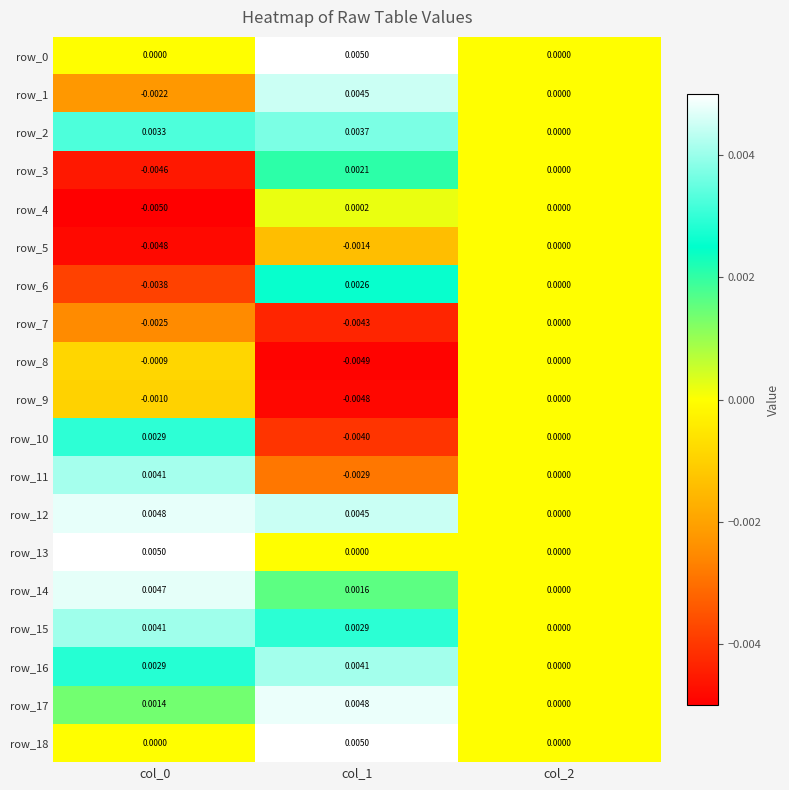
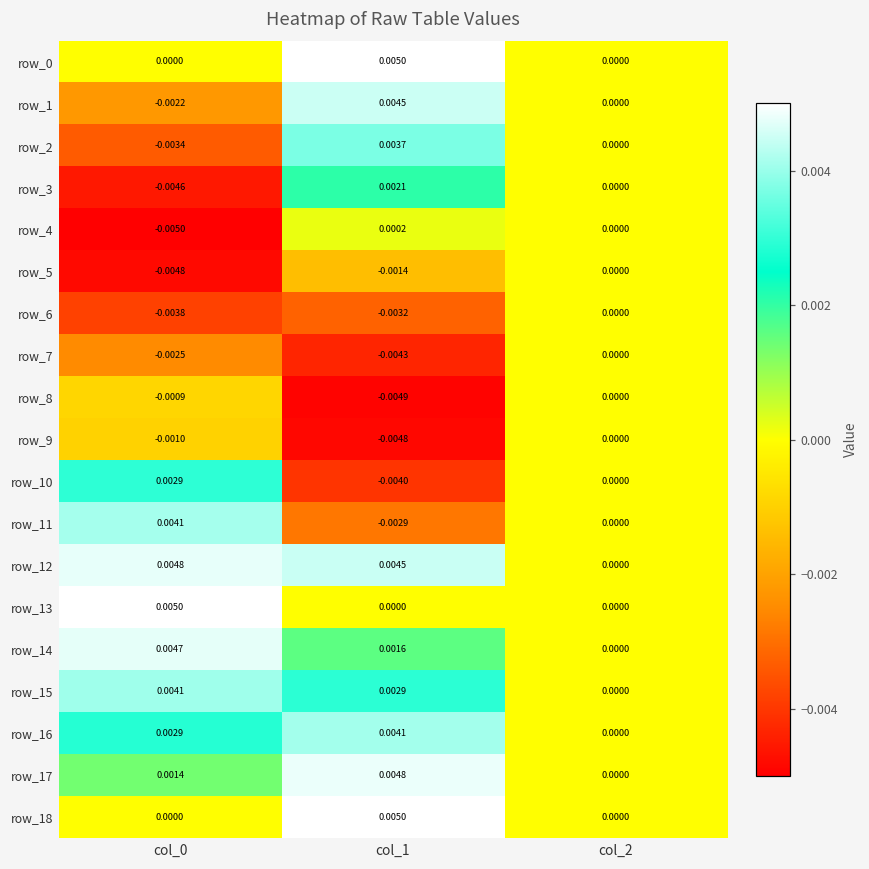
  {
    "row_0": {
      "col_0": 0.0000,
      "col_1": 0.0050,
      "col_2": 0.0000
    },
    "row_1": {
      "col_0": -0.0022,
      "col_1": 0.0045,
      "col_2": 0.0000
    },
    "row_2": {
-     "col_0": 0.0033,
+     "col_0": -0.0034,
      "col_1": 0.0037,
      "col_2": 0.0000
    },
    "row_3": {
      "col_0": -0.0046,
      "col_1": 0.0021,
      "col_2": 0.0000
    },
    "row_4": {
      "col_0": -0.0050,
      "col_1": 0.0002,
      "col_2": 0.0000
    },
    "row_5": {
      "col_0": -0.0048,
      "col_1": -0.0014,
      "col_2": 0.0000
    },
    "row_6": {
      "col_0": -0.0038,
-     "col_1": 0.0026,
+     "col_1": -0.0032,
      "col_2": 0.0000
    },
    "row_7": {
      "col_0": -0.0025,
      "col_1": -0.0043,
      "col_2": 0.0000
    },
    "row_8": {
      "col_0": -0.0009,
      "col_1": -0.0049,
      "col_2": 0.0000
    },
    "row_9": {
      "col_0": -0.0010,
      "col_1": -0.0048,
      "col_2": 0.0000
    },
    "row_10": {
      "col_0": 0.0029,
      "col_1": -0.0040,
      "col_2": 0.0000
    },
    "row_11": {
      "col_0": 0.0041,
      "col_1": -0.0029,
      "col_2": 0.0000
    },
    "row_12": {
      "col_0": 0.0048,
      "col_1": 0.0045,
      "col_2": 0.0000
    },
    "row_13": {
      "col_0": 0.0050,
      "col_1": 0.0000,
      "col_2": 0.0000
    },
    "row_14": {
      "col_0": 0.0047,
      "col_1": 0.0016,
      "col_2": 0.0000
    },
    "row_15": {
      "col_0": 0.0041,
      "col_1": 0.0029,
      "col_2": 0.0000
    },
    "row_16": {
      "col_0": 0.0029,
      "col_1": 0.0041,
      "col_2": 0.0000
    },
    "row_17": {
      "col_0": 0.0014,
      "col_1": 0.0048,
      "col_2": 0.0000
    },
    "row_18": {
      "col_0": 0.0000,
      "col_1": 0.0050,
      "col_2": 0.0000
    }
  }
